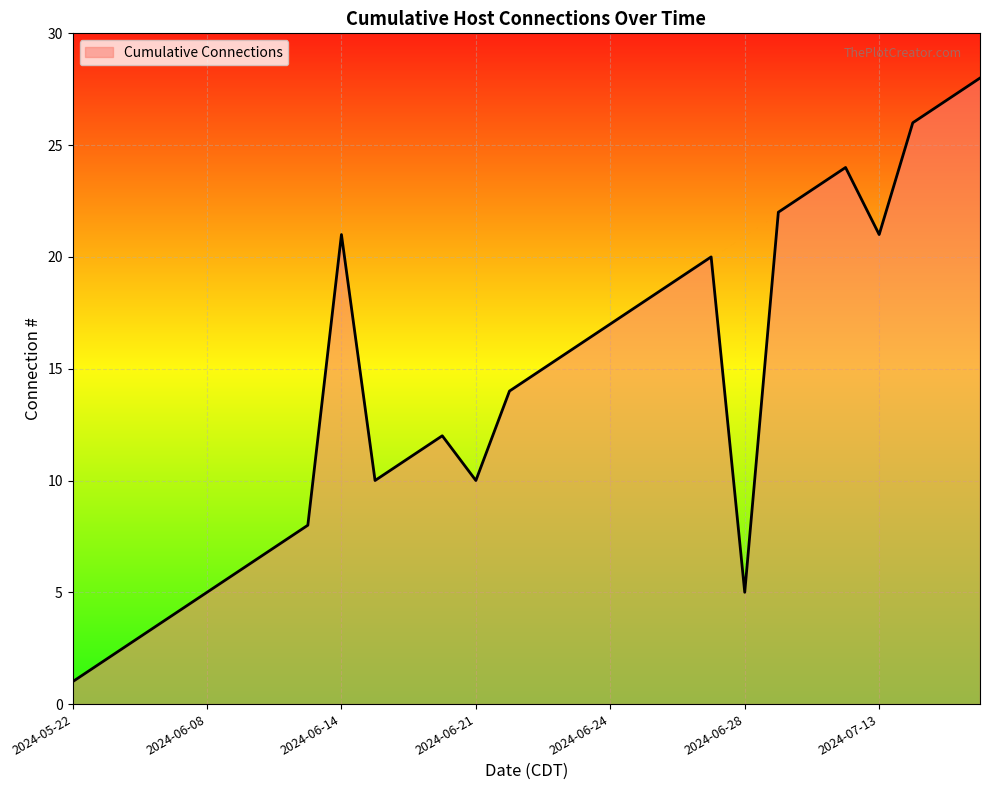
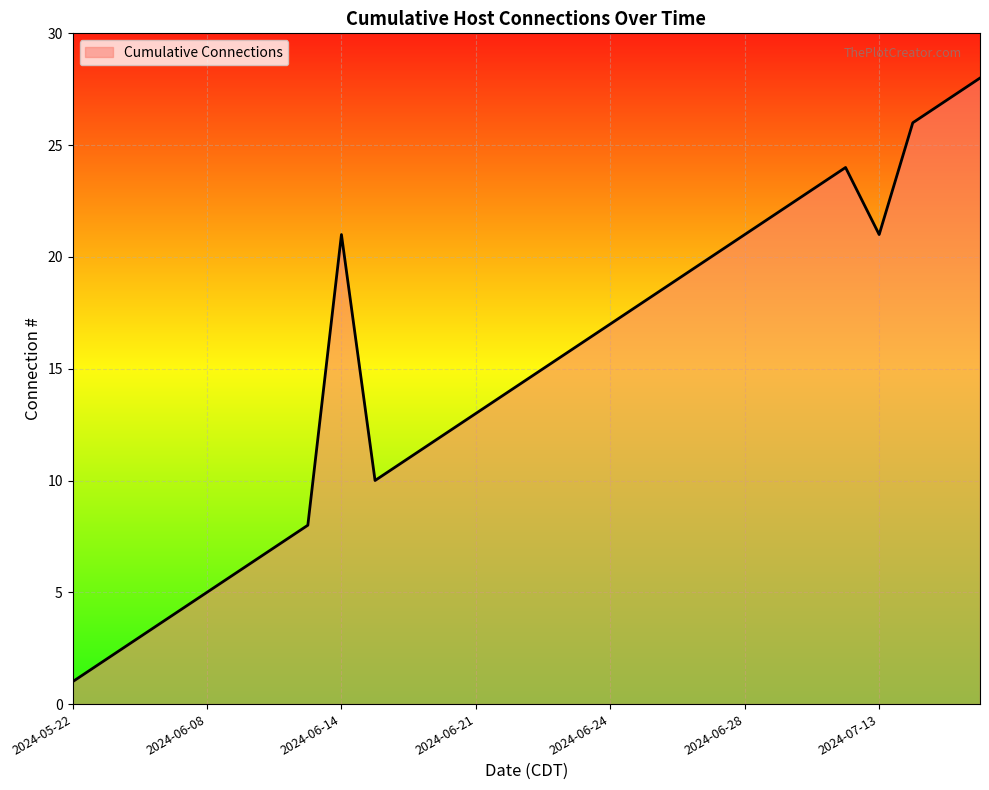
  {
    "2024-05-22": 1,
    "2024-06-08": 5,
    "2024-06-14": 21,
-   "2024-06-21": 10,
+   "2024-06-21": 13,
    "2024-06-24": 17,
-   "2024-06-28": 5,
+   "2024-06-28": 21,
    "2024-07-13": 21
  }
